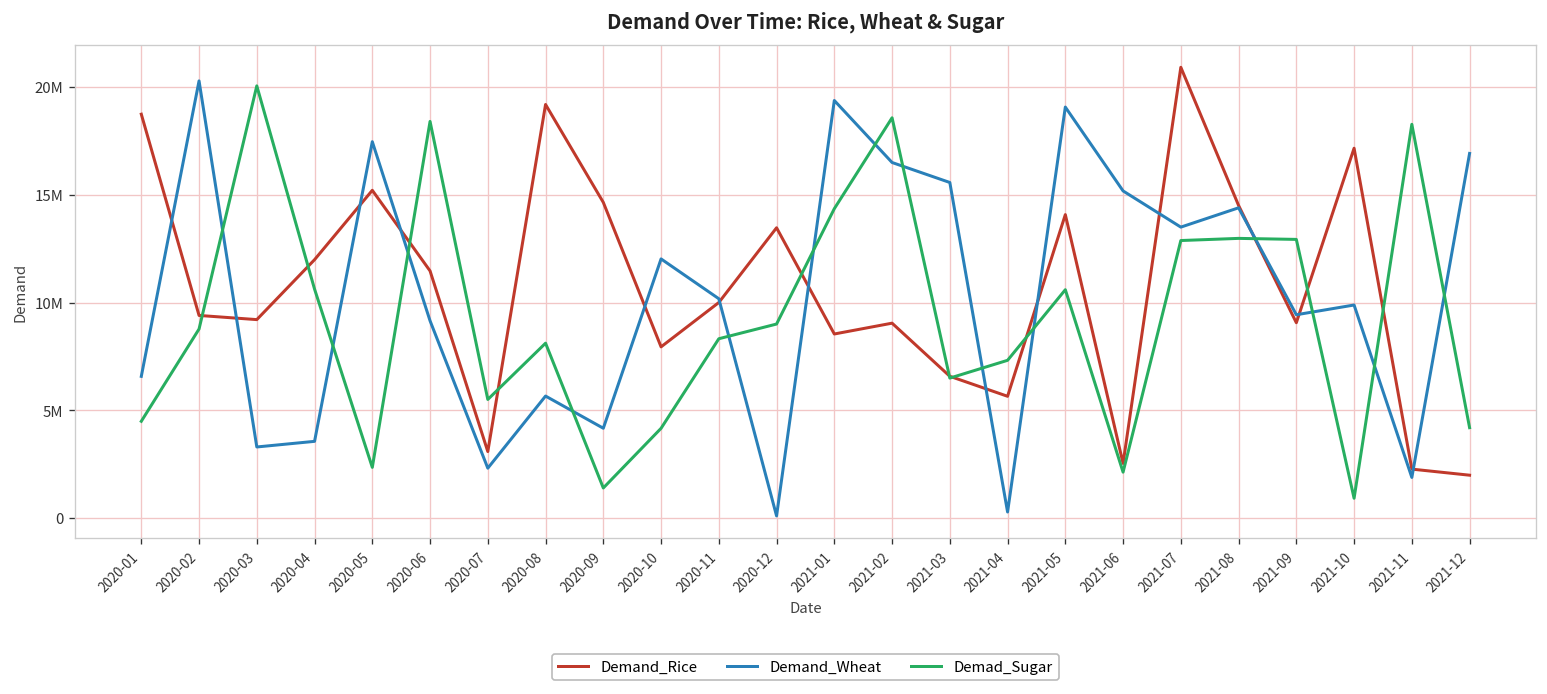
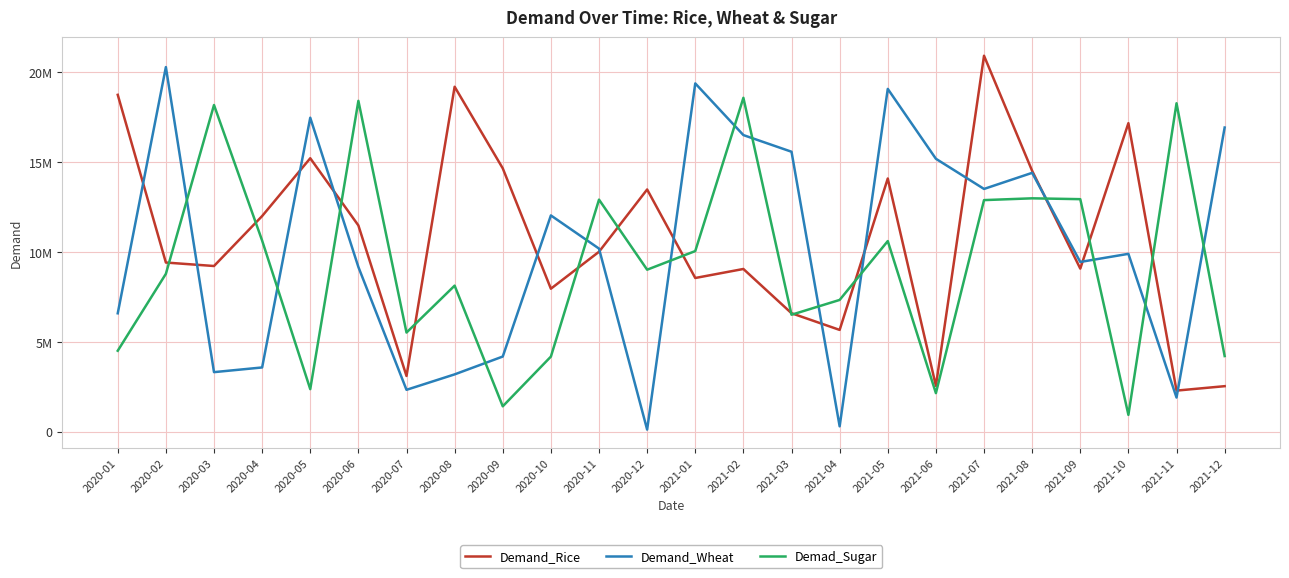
  {
    "Demand_Rice": {
      "2020-01": 18700000,
      "2020-02": 9400000,
      "2020-03": 9200000,
      "2020-04": 12000000,
      "2020-05": 15200000,
      "2020-06": 11500000,
      "2020-07": 3100000,
      "2020-08": 19200000,
      "2020-09": 14700000,
      "2020-10": 8000000,
      "2020-11": 10000000,
      "2020-12": 13500000,
      "2021-01": 8500000,
      "2021-02": 9100000,
      "2021-04": 5700000,
      "2021-05": 14100000,
      "2021-06": 2500000,
      "2021-07": 20900000,
      "2021-09": 9100000,
      "2021-10": 17200000,
      "2021-11": 2300000,
-     "2021-12": 2000000
+     "2021-12": 2500000
    },
    "Demand_Wheat": {
      "2020-01": 6600000,
      "2020-02": 20300000,
      "2020-03": 3300000,
      "2020-04": 3600000,
      "2020-05": 17500000,
      "2020-06": 9200000,
      "2020-07": 2300000,
-     "2020-08": 5700000,
+     "2020-08": 3200000,
      "2020-09": 4200000,
      "2020-10": 12000000,
      "2020-11": 10200000,
      "2020-12": 100000,
      "2021-01": 19400000,
      "2021-02": 16500000,
      "2021-03": 15600000,
      "2021-04": 300000,
      "2021-05": 19100000,
      "2021-06": 15200000,
      "2021-07": 13500000,
      "2021-09": 9400000,
      "2021-10": 9900000,
      "2021-11": 1900000,
      "2021-12": 16900000
    },
    "Demad_Sugar": {
      "2020-01": 4500000,
      "2020-02": 8800000,
-     "2020-03": 20100000,
+     "2020-03": 18200000,
      "2020-04": 10600000,
      "2020-05": 2400000,
      "2020-06": 18400000,
      "2020-07": 5500000,
      "2020-08": 8100000,
      "2020-09": 1400000,
      "2020-10": 4200000,
-     "2020-11": 8300000,
+     "2020-11": 12900000,
      "2020-12": 9000000,
-     "2021-01": 14400000,
+     "2021-01": 10000000,
      "2021-02": 18600000,
      "2021-04": 7300000,
      "2021-05": 10600000,
      "2021-06": 2100000,
      "2021-07": 12900000,
      "2021-08": 13000000,
      "2021-09": 12900000,
      "2021-10": 900000,
      "2021-11": 18300000,
      "2021-12": 4200000
    }
  }
